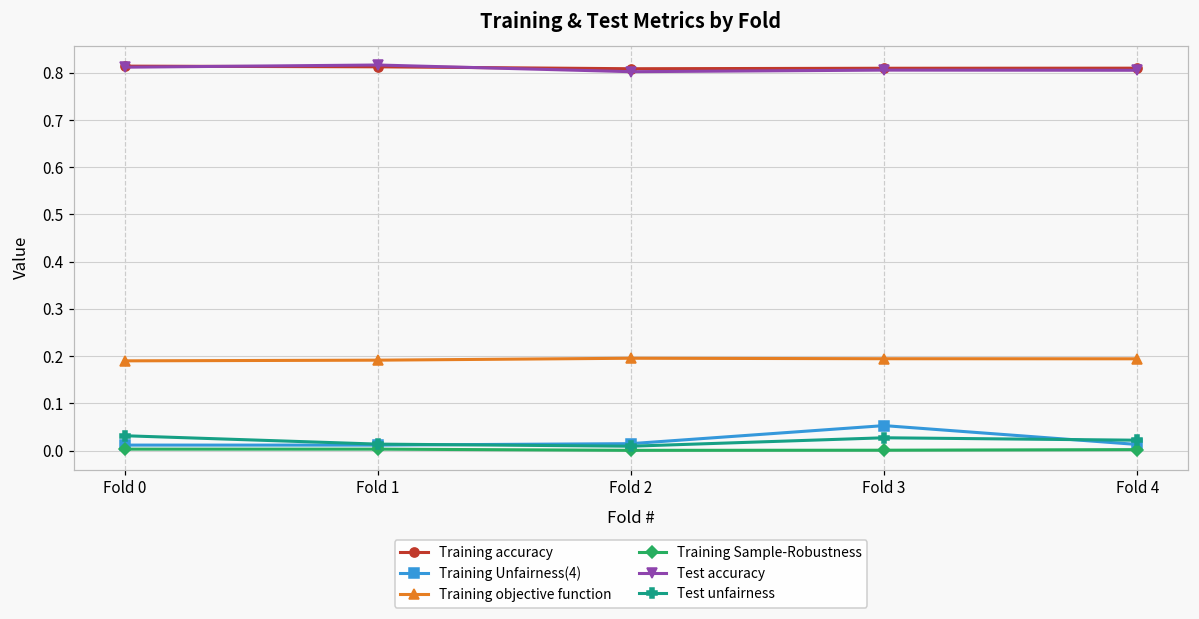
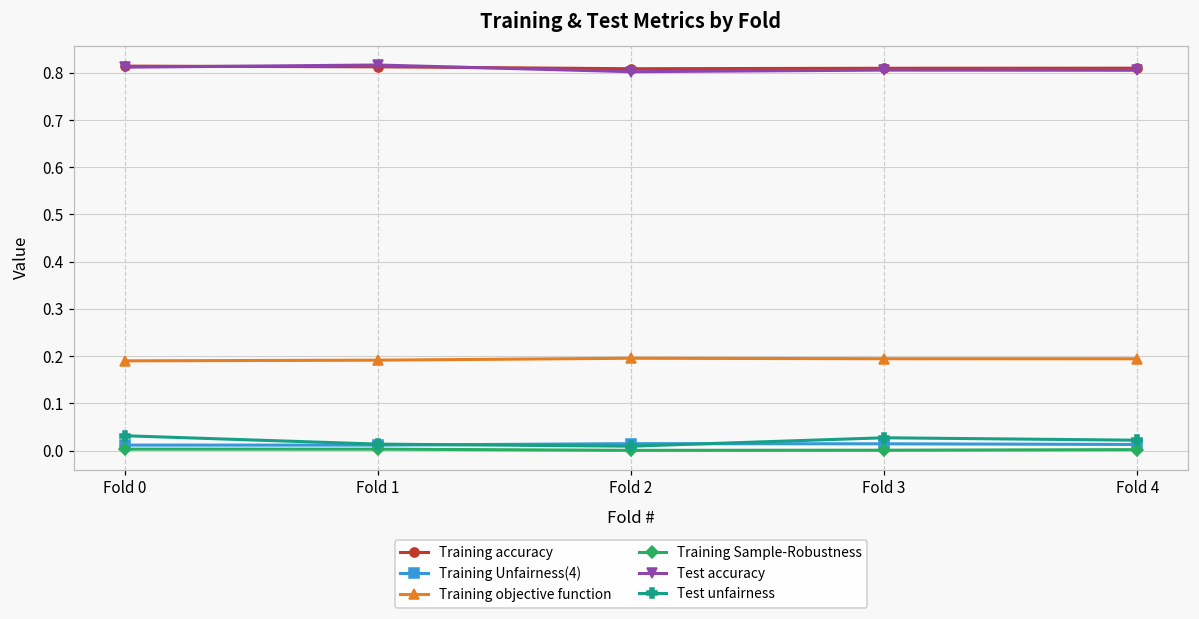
  {
    "Training accuracy": {
      "Fold 2": 0.81
    },
    "Training Unfairness(4)": {
      "Fold 0": 0.01,
-     "Fold 3": 0.05,
+     "Fold 3": 0.01,
      "Fold 4": 0.01
    },
    "Training objective function": {
      "Fold 0": 0.19,
      "Fold 1": 0.19,
      "Fold 2": 0.20,
      "Fold 3": 0.19,
      "Fold 4": 0.19
    },
    "Test accuracy": {
      "Fold 2": 0.80
    }
  }
